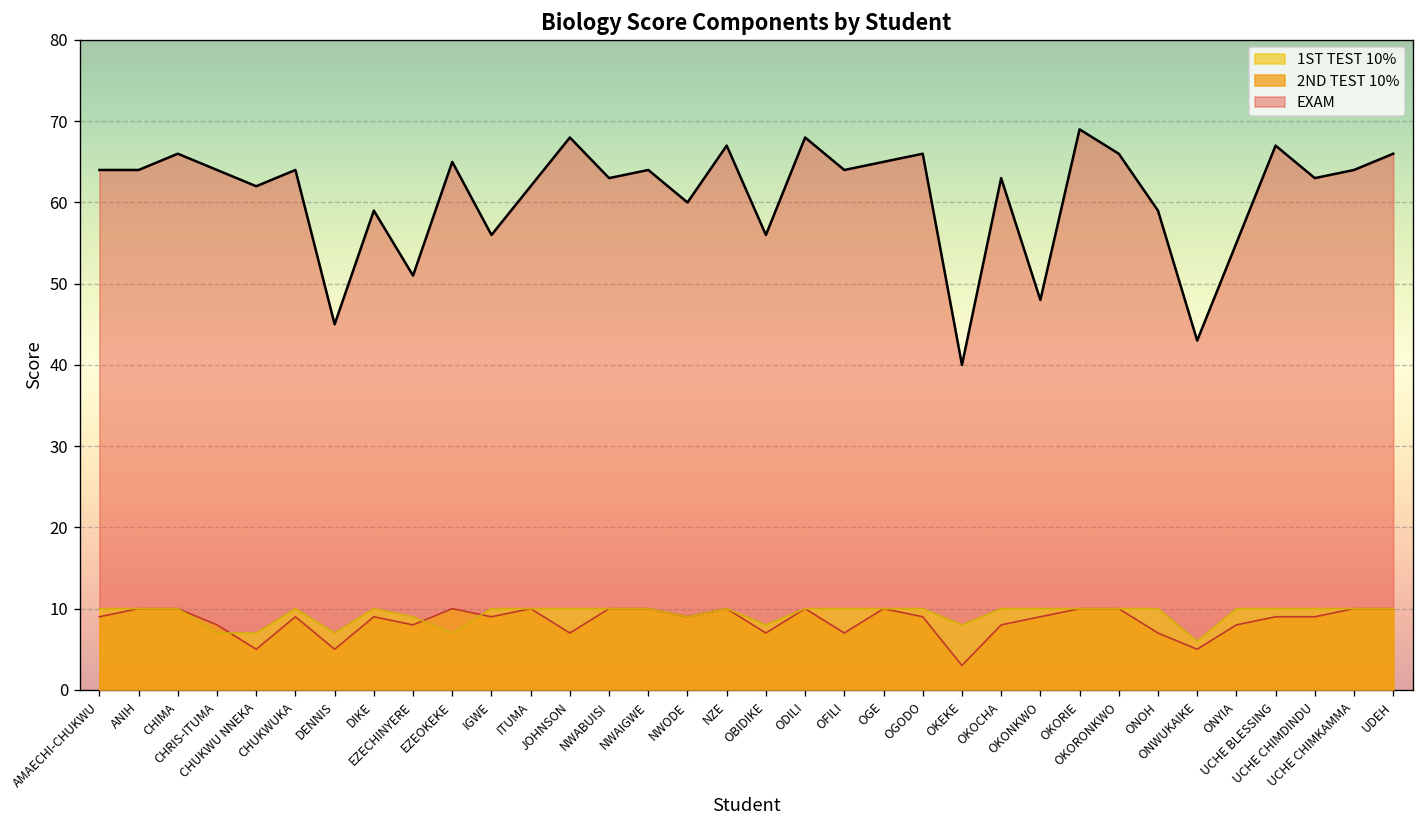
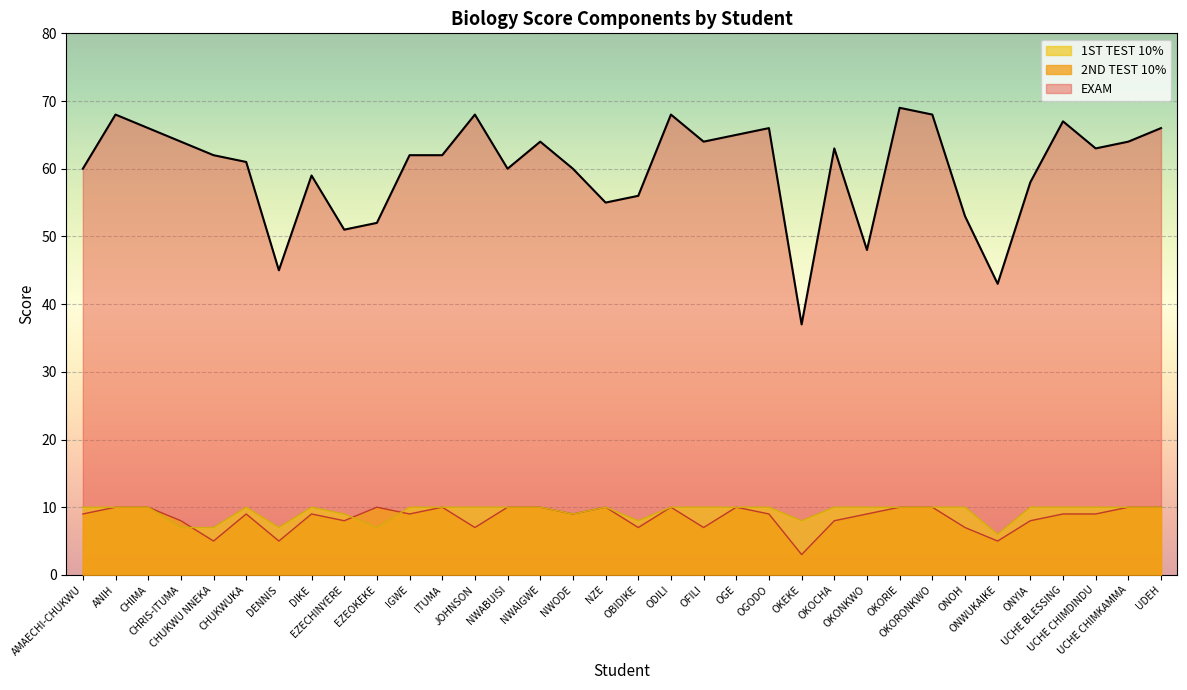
  {
    "EXAM": {
-     "AMAECHI-CHUKWU": 64,
-     "ANIH": 64,
+     "AMAECHI-CHUKWU": 60,
+     "ANIH": 68,
      "CHIMA": 66,
      "CHRIS-ITUMA": 64,
      "CHUKWU NNEKA": 62,
-     "CHUKWUKA": 64,
+     "CHUKWUKA": 61,
      "DENNIS": 45,
      "DIKE": 59,
      "EZECHINYERE": 51,
-     "EZEOKEKE": 65,
-     "IGWE": 56,
+     "EZEOKEKE": 52,
+     "IGWE": 62,
      "ITUMA": 62,
      "JOHNSON": 68,
-     "NWABUISI": 63,
+     "NWABUISI": 60,
      "NWAIGWE": 64,
      "NWODE": 60,
-     "NZE": 67,
+     "NZE": 55,
      "OBIDIKE": 56,
      "ODILI": 68,
      "OFILI": 64,
      "OGE": 65,
      "OGODO": 66,
-     "OKEKE": 40,
+     "OKEKE": 37,
      "OKOCHA": 63,
      "OKONKWO": 48,
      "OKORIE": 69,
-     "OKORONKWO": 66,
-     "ONOH": 59,
+     "OKORONKWO": 68,
+     "ONOH": 53,
      "ONWUKAIKE": 43,
-     "ONYIA": 55,
+     "ONYIA": 58,
      "UCHE BLESSING": 67,
      "UCHE CHIMDINDU": 63,
      "UCHE CHIMKAMMA": 64,
      "UDEH": 66
    }
  }
